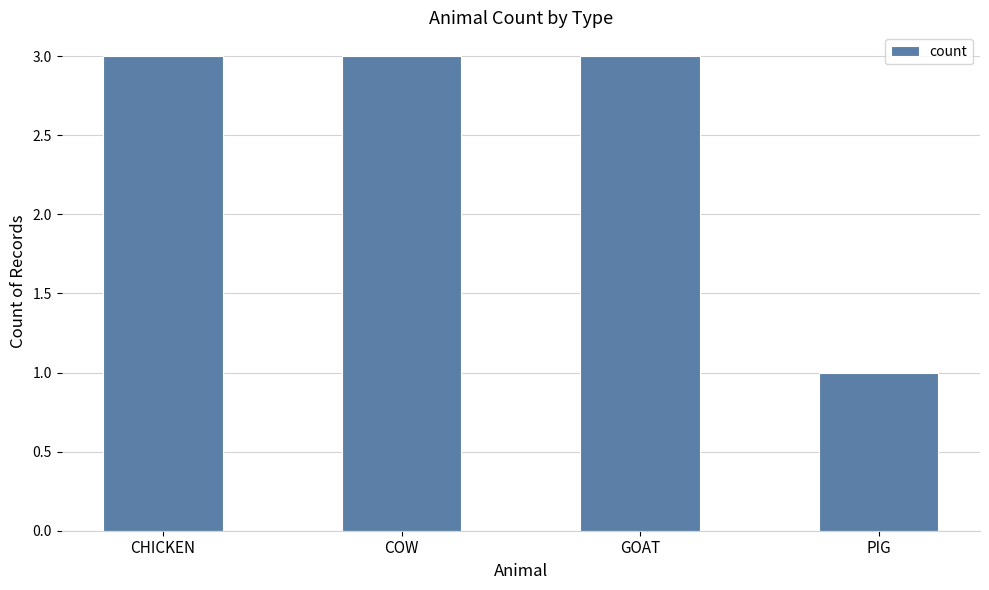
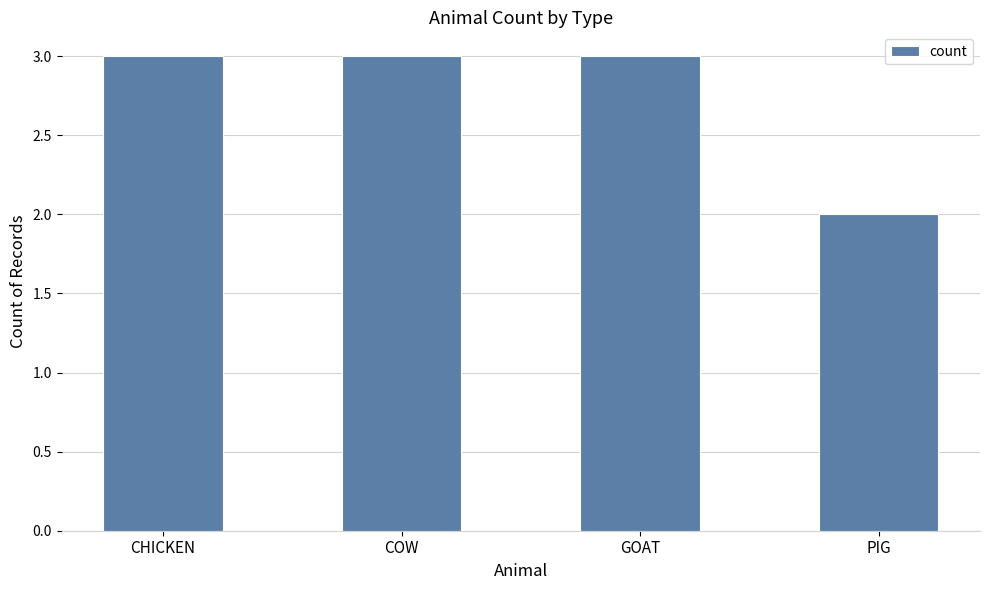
  {
    "CHICKEN": 3,
    "COW": 3,
    "GOAT": 3,
-   "PIG": 1
+   "PIG": 2
  }
